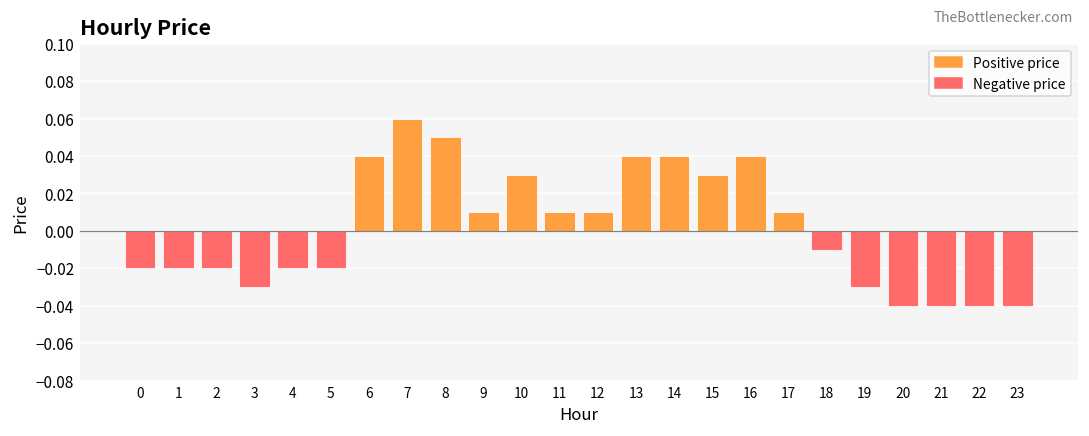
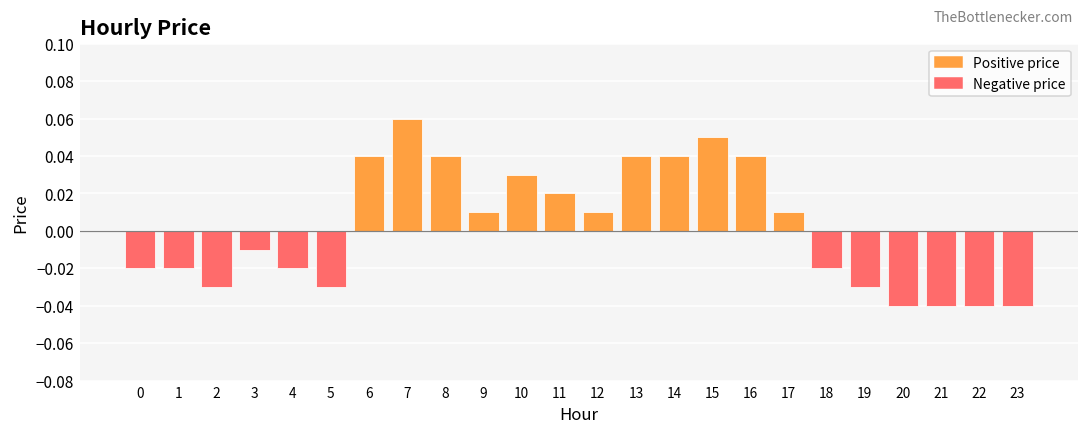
  {
    "0": -0.02,
    "1": -0.02,
-   "2": -0.02,
-   "3": -0.03,
+   "2": -0.03,
+   "3": -0.01,
    "4": -0.02,
-   "5": -0.02,
+   "5": -0.03,
    "6": 0.04,
    "7": 0.06,
-   "8": 0.05,
+   "8": 0.04,
    "9": 0.01,
    "10": 0.03,
-   "11": 0.01,
+   "11": 0.02,
    "12": 0.01,
    "13": 0.04,
    "14": 0.04,
-   "15": 0.03,
+   "15": 0.05,
    "16": 0.04,
    "17": 0.01,
-   "18": -0.01,
+   "18": -0.02,
    "19": -0.03,
    "20": -0.04,
    "21": -0.04,
    "22": -0.04,
    "23": -0.04
  }
